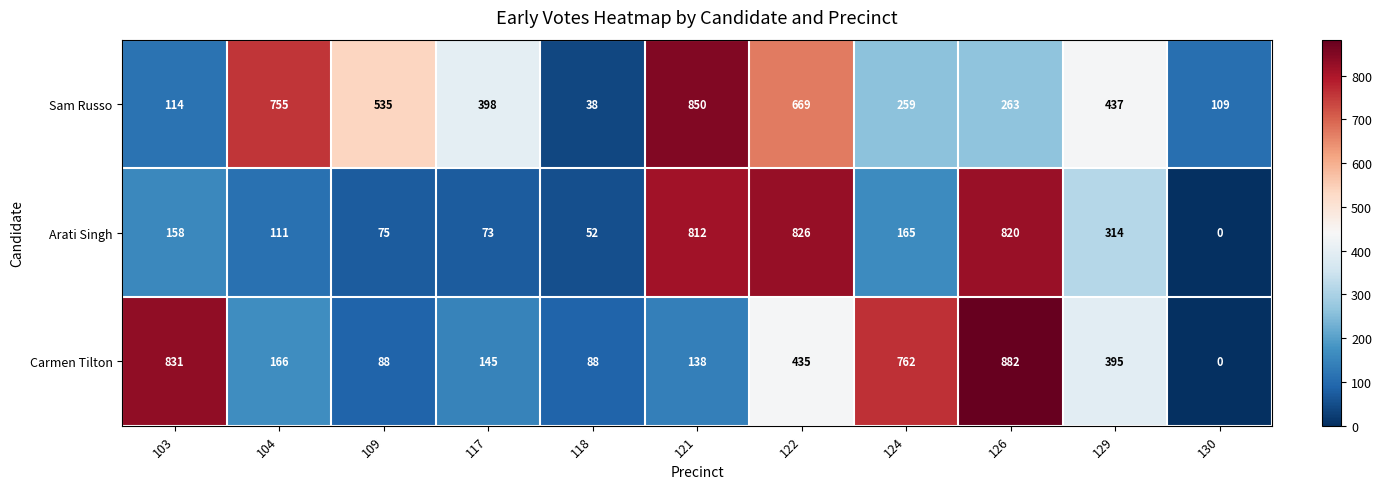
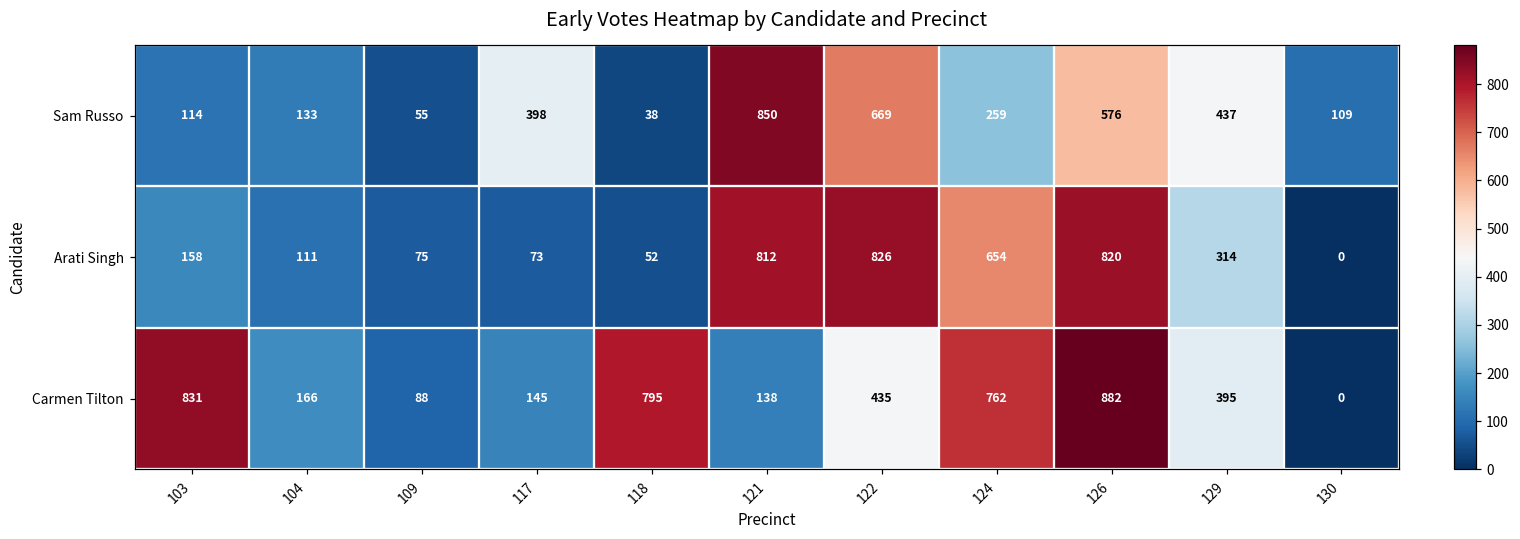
  {
    "Sam Russo": {
      "103": 114,
-     "104": 755,
-     "109": 535,
+     "104": 133,
+     "109": 55,
      "117": 398,
      "118": 38,
      "121": 850,
      "122": 669,
      "124": 259,
-     "126": 263,
+     "126": 576,
      "129": 437,
      "130": 109
    },
    "Arati Singh": {
      "103": 158,
      "104": 111,
      "109": 75,
      "117": 73,
      "118": 52,
      "121": 812,
      "122": 826,
-     "124": 165,
+     "124": 654,
      "126": 820,
      "129": 314,
      "130": 0
    },
    "Carmen Tilton": {
      "103": 831,
      "104": 166,
      "109": 88,
      "117": 145,
-     "118": 88,
+     "118": 795,
      "121": 138,
      "122": 435,
      "124": 762,
      "126": 882,
      "129": 395,
      "130": 0
    }
  }
